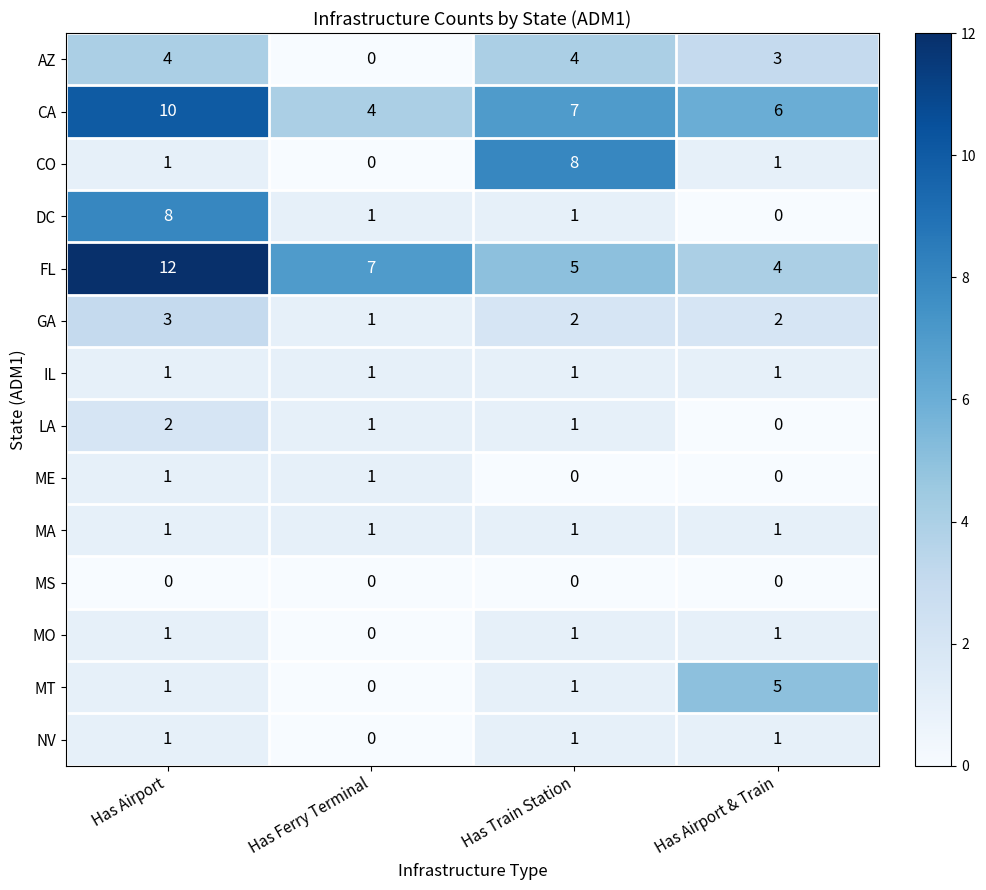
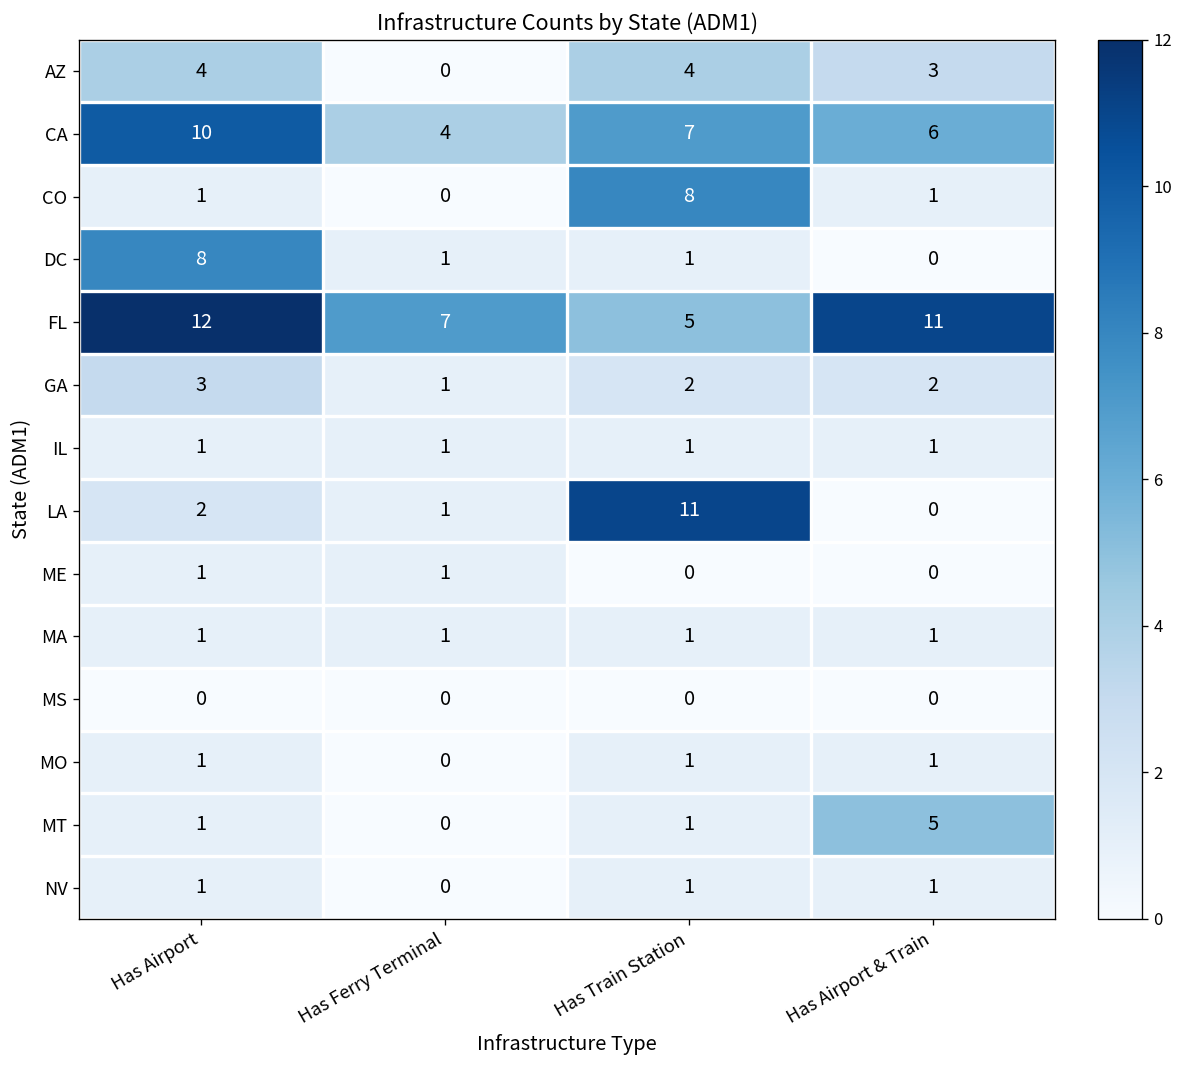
  {
    "AZ": {
      "Has Airport": 4,
      "Has Ferry Terminal": 0,
      "Has Train Station": 4,
      "Has Airport & Train": 3
    },
    "CA": {
      "Has Airport": 10,
      "Has Ferry Terminal": 4,
      "Has Train Station": 7,
      "Has Airport & Train": 6
    },
    "CO": {
      "Has Airport": 1,
      "Has Ferry Terminal": 0,
      "Has Train Station": 8,
      "Has Airport & Train": 1
    },
    "DC": {
      "Has Airport": 8,
      "Has Ferry Terminal": 1,
      "Has Train Station": 1,
      "Has Airport & Train": 0
    },
    "FL": {
      "Has Airport": 12,
      "Has Ferry Terminal": 7,
      "Has Train Station": 5,
-     "Has Airport & Train": 4
+     "Has Airport & Train": 11
    },
    "GA": {
      "Has Airport": 3,
      "Has Ferry Terminal": 1,
      "Has Train Station": 2,
      "Has Airport & Train": 2
    },
    "IL": {
      "Has Airport": 1,
      "Has Ferry Terminal": 1,
      "Has Train Station": 1,
      "Has Airport & Train": 1
    },
    "LA": {
      "Has Airport": 2,
      "Has Ferry Terminal": 1,
-     "Has Train Station": 1,
+     "Has Train Station": 11,
      "Has Airport & Train": 0
    },
    "ME": {
      "Has Airport": 1,
      "Has Ferry Terminal": 1,
      "Has Train Station": 0,
      "Has Airport & Train": 0
    },
    "MA": {
      "Has Airport": 1,
      "Has Ferry Terminal": 1,
      "Has Train Station": 1,
      "Has Airport & Train": 1
    },
    "MS": {
      "Has Airport": 0,
      "Has Ferry Terminal": 0,
      "Has Train Station": 0,
      "Has Airport & Train": 0
    },
    "MO": {
      "Has Airport": 1,
      "Has Ferry Terminal": 0,
      "Has Train Station": 1,
      "Has Airport & Train": 1
    },
    "MT": {
      "Has Airport": 1,
      "Has Ferry Terminal": 0,
      "Has Train Station": 1,
      "Has Airport & Train": 5
    },
    "NV": {
      "Has Airport": 1,
      "Has Ferry Terminal": 0,
      "Has Train Station": 1,
      "Has Airport & Train": 1
    }
  }
